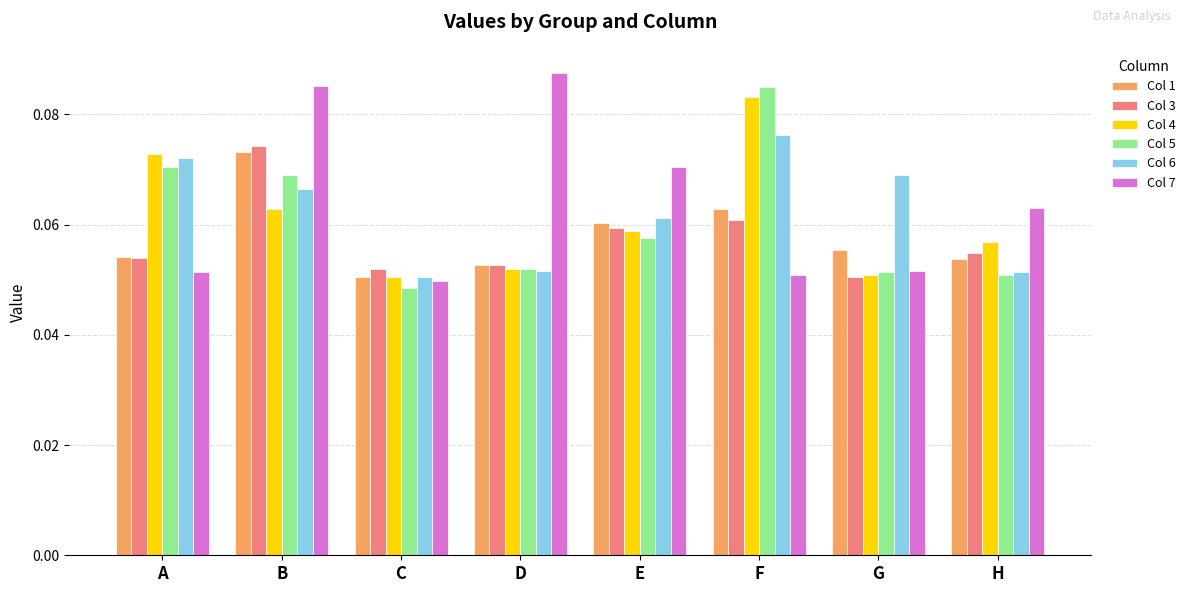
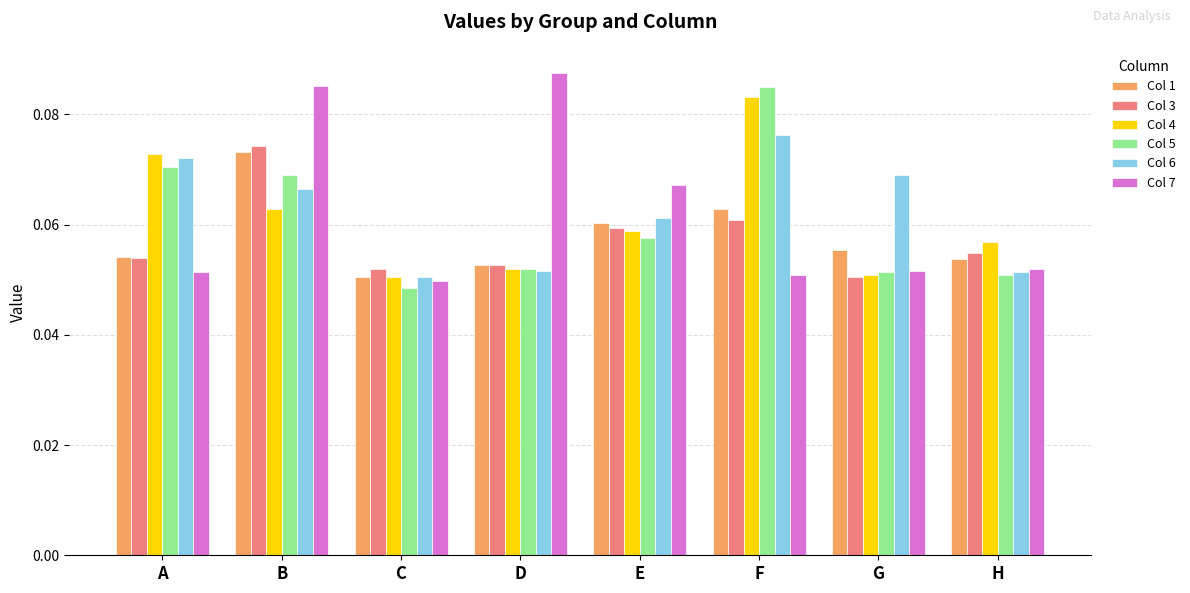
  {
    "Col 4": {
      "A": 0.073,
      "B": 0.063,
      "C": 0.050,
      "D": 0.052,
      "E": 0.059,
      "F": 0.083,
      "G": 0.051,
      "H": 0.057
    },
    "Col 5": {
      "A": 0.070,
      "B": 0.069,
      "C": 0.048,
      "D": 0.052,
      "E": 0.058,
      "F": 0.085,
      "G": 0.051,
      "H": 0.051
    },
    "Col 6": {
      "A": 0.072,
      "B": 0.067,
      "C": 0.050,
      "D": 0.052,
      "E": 0.061,
      "F": 0.076,
      "G": 0.069,
      "H": 0.051
    },
    "Col 7": {
      "A": 0.051,
      "B": 0.085,
      "C": 0.050,
      "D": 0.088,
-     "E": 0.071,
+     "E": 0.067,
      "F": 0.051,
      "G": 0.052,
-     "H": 0.063
+     "H": 0.052
    }
  }
